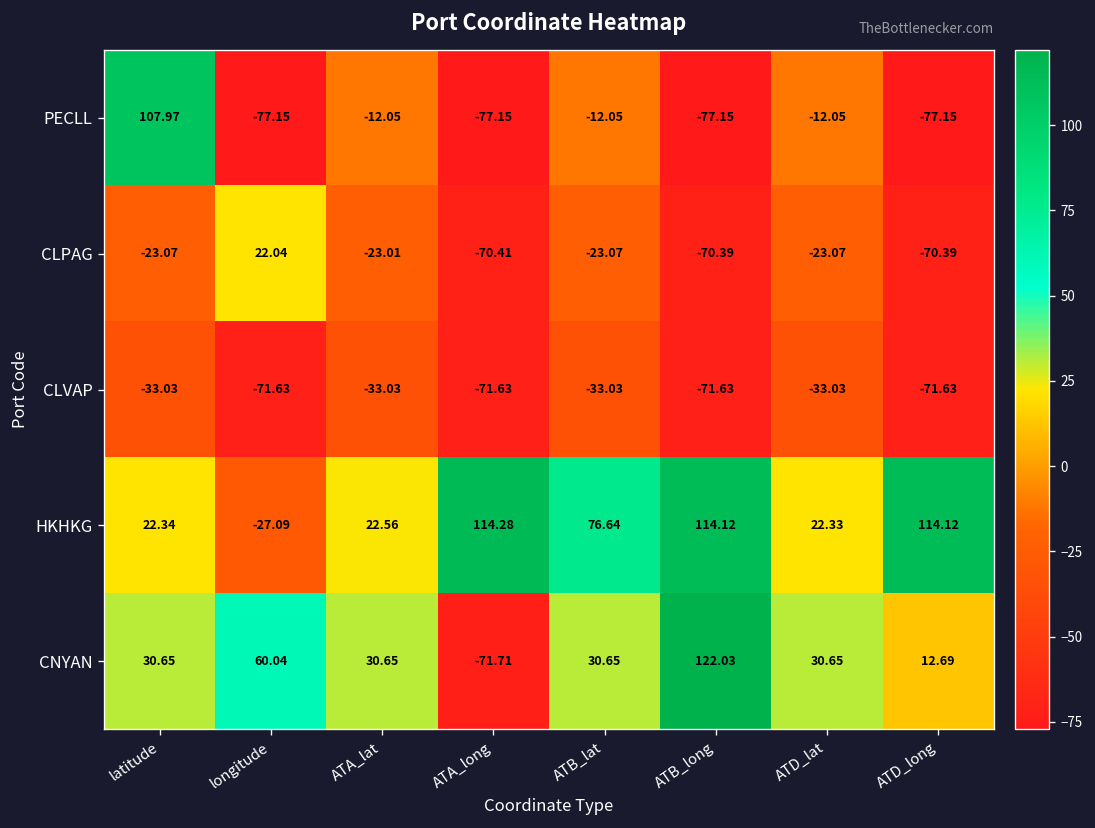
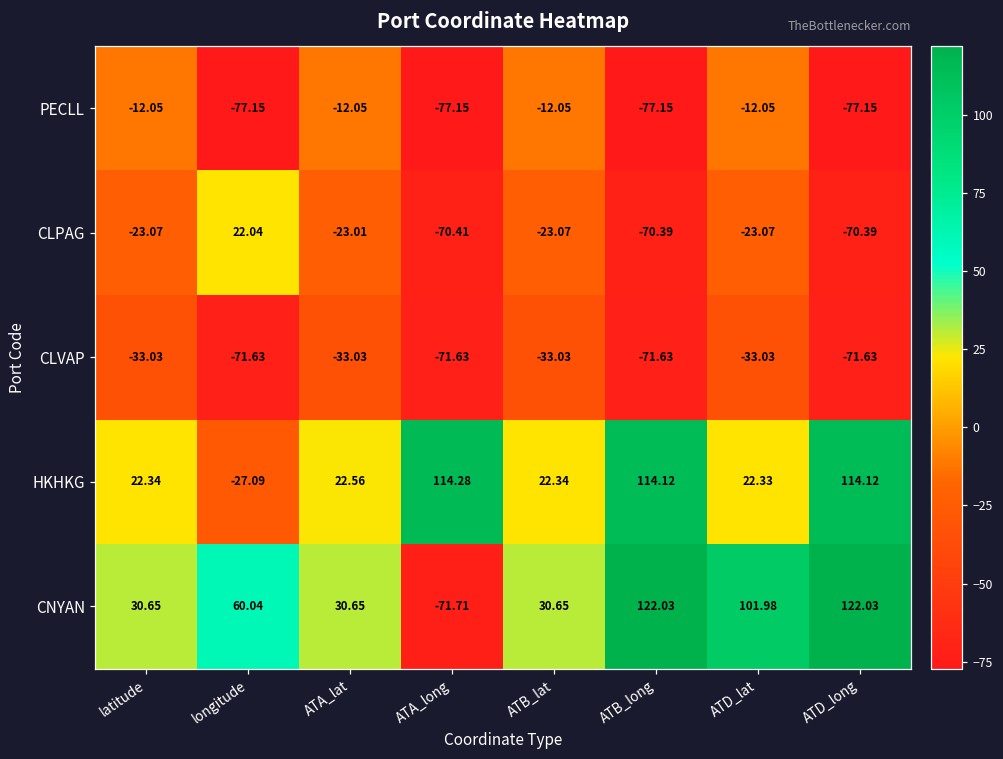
  {
    "PECLL": {
-     "latitude": 107.97,
+     "latitude": -12.05,
      "longitude": -77.15,
      "ATA_lat": -12.05,
      "ATA_long": -77.15,
      "ATB_lat": -12.05,
      "ATB_long": -77.15,
      "ATD_lat": -12.05,
      "ATD_long": -77.15
    },
    "CLPAG": {
      "latitude": -23.07,
      "longitude": 22.04,
      "ATA_lat": -23.01,
      "ATA_long": -70.41,
      "ATB_lat": -23.07,
      "ATB_long": -70.39,
      "ATD_lat": -23.07,
      "ATD_long": -70.39
    },
    "CLVAP": {
      "latitude": -33.03,
      "longitude": -71.63,
      "ATA_lat": -33.03,
      "ATA_long": -71.63,
      "ATB_lat": -33.03,
      "ATB_long": -71.63,
      "ATD_lat": -33.03,
      "ATD_long": -71.63
    },
    "HKHKG": {
      "latitude": 22.34,
      "longitude": -27.09,
      "ATA_lat": 22.56,
      "ATA_long": 114.28,
-     "ATB_lat": 76.64,
+     "ATB_lat": 22.34,
      "ATB_long": 114.12,
      "ATD_lat": 22.33,
      "ATD_long": 114.12
    },
    "CNYAN": {
      "latitude": 30.65,
      "longitude": 60.04,
      "ATA_lat": 30.65,
      "ATA_long": -71.71,
      "ATB_lat": 30.65,
      "ATB_long": 122.03,
-     "ATD_lat": 30.65,
-     "ATD_long": 12.69
+     "ATD_lat": 101.98,
+     "ATD_long": 122.03
    }
  }
